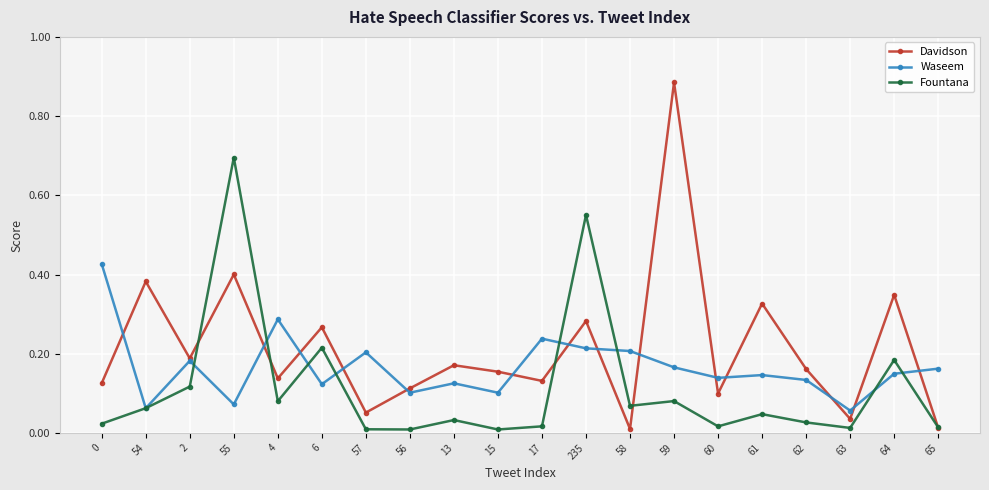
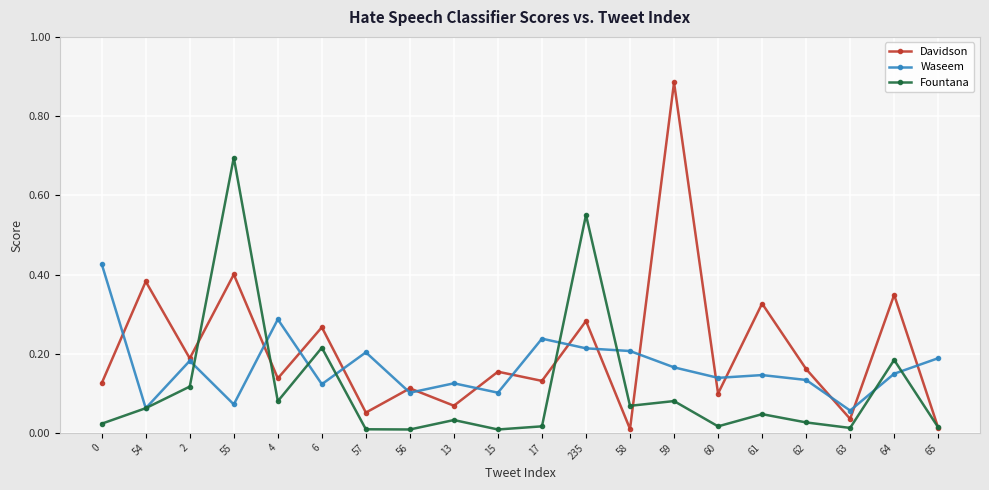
  {
    "Davidson": {
      "0": 0.13,
      "54": 0.38,
      "55": 0.40,
      "4": 0.14,
      "6": 0.27,
      "57": 0.05,
      "56": 0.11,
-     "13": 0.17,
+     "13": 0.07,
      "15": 0.16,
      "17": 0.13,
      "235": 0.28,
      "58": 0.01,
      "59": 0.89,
      "60": 0.10,
      "61": 0.33,
      "62": 0.16,
      "63": 0.04,
      "64": 0.35
    },
    "Waseem": {
      "0": 0.43,
      "55": 0.07,
      "4": 0.29,
      "6": 0.12,
      "57": 0.20,
      "56": 0.10,
      "13": 0.13,
      "15": 0.10,
      "17": 0.24,
      "235": 0.21,
      "58": 0.21,
      "59": 0.17,
      "60": 0.14,
      "61": 0.15,
      "62": 0.13,
      "63": 0.06,
      "64": 0.15,
-     "65": 0.16
+     "65": 0.19
    },
    "Fountana": {
      "0": 0.02,
      "2": 0.12,
      "55": 0.70,
      "4": 0.08,
      "6": 0.22,
      "57": 0.01,
      "56": 0.01,
      "13": 0.03,
      "15": 0.01,
      "17": 0.02,
      "235": 0.55,
      "58": 0.07,
      "59": 0.08,
      "60": 0.02,
      "61": 0.05,
      "62": 0.03,
      "63": 0.01,
      "64": 0.18
    }
  }
